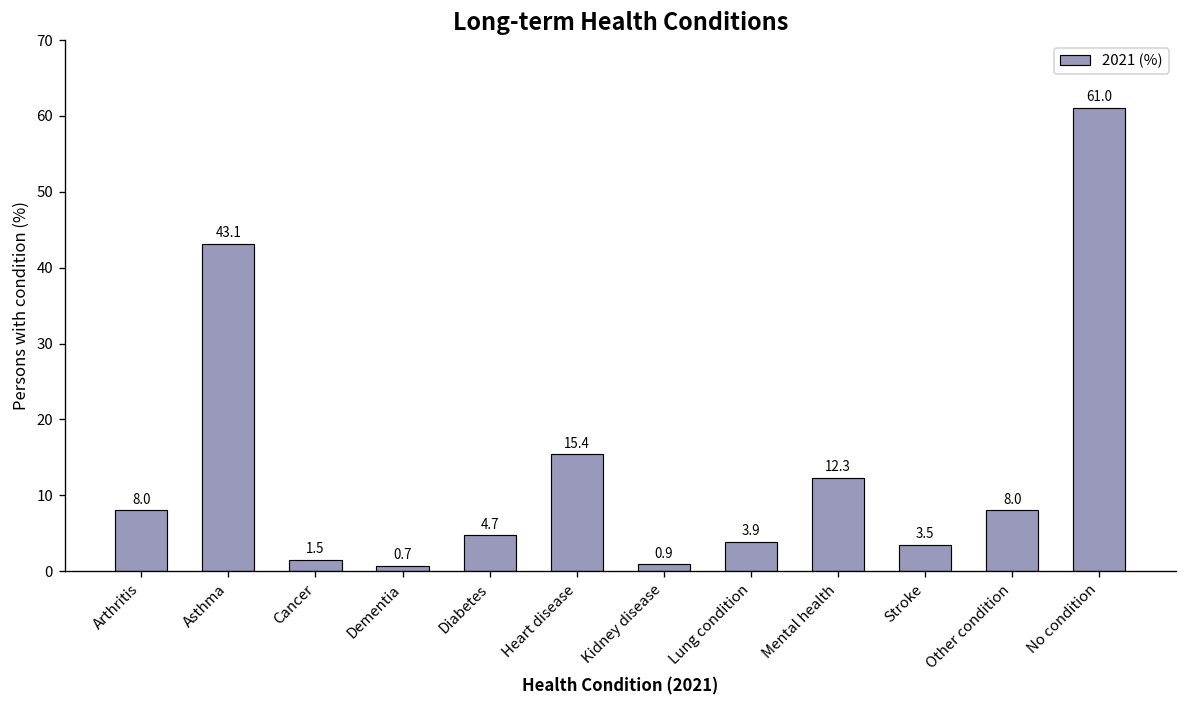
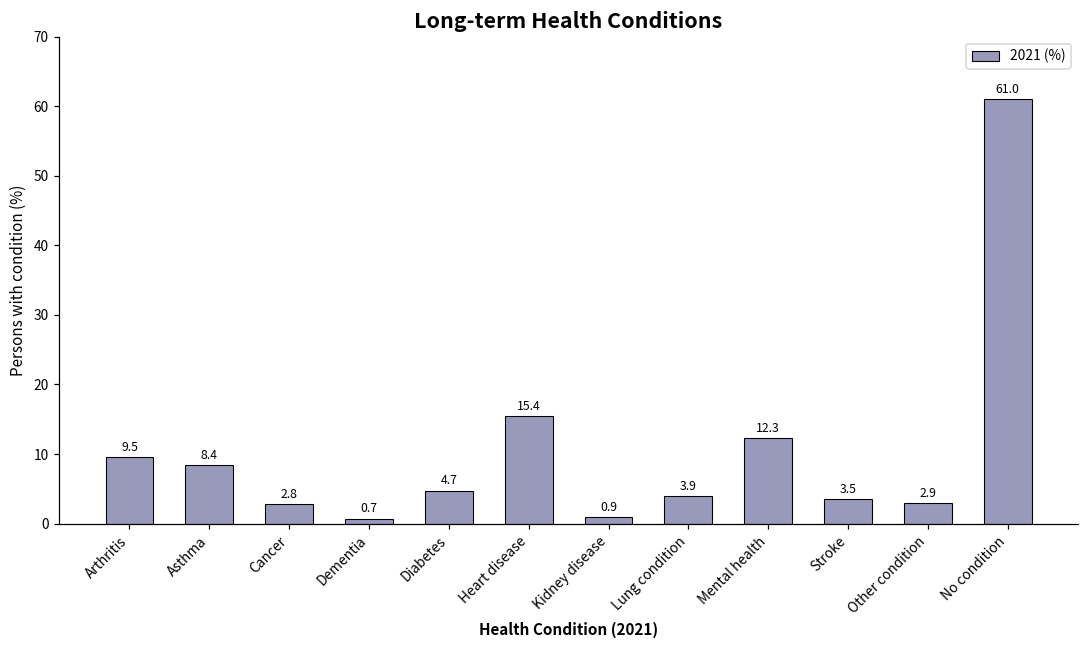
  {
-   "Arthritis": 8.0,
-   "Asthma": 43.1,
-   "Cancer": 1.5,
+   "Arthritis": 9.5,
+   "Asthma": 8.4,
+   "Cancer": 2.8,
    "Dementia": 0.7,
    "Diabetes": 4.7,
    "Heart disease": 15.4,
    "Kidney disease": 0.9,
    "Lung condition": 3.9,
    "Mental health": 12.3,
    "Stroke": 3.5,
-   "Other condition": 8.0,
+   "Other condition": 2.9,
    "No condition": 61.0
  }
